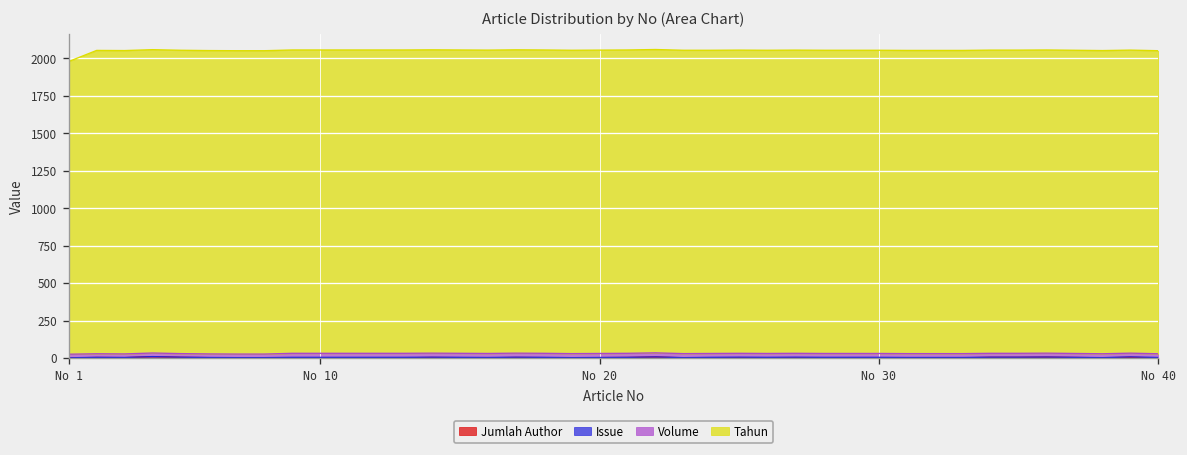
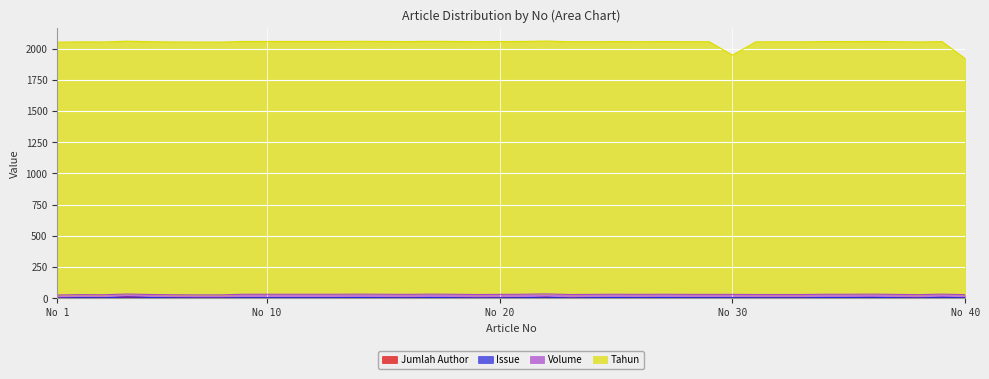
  {
    "Volume": {
      "No 1": 30,
      "No 10": 30,
      "No 20": 30,
      "No 30": 30,
      "No 40": 30
    },
    "Tahun": {
-     "No 1": 1950,
+     "No 1": 2030,
      "No 10": 2030,
      "No 20": 2030,
-     "No 30": 2020,
-     "No 40": 2020
+     "No 30": 1920,
+     "No 40": 1890
    }
  }
